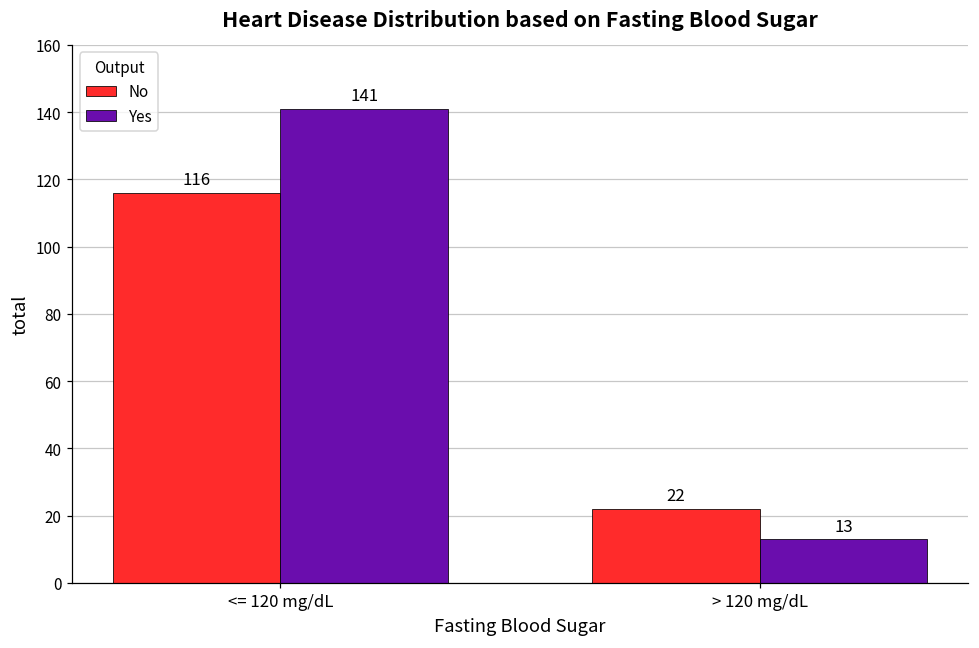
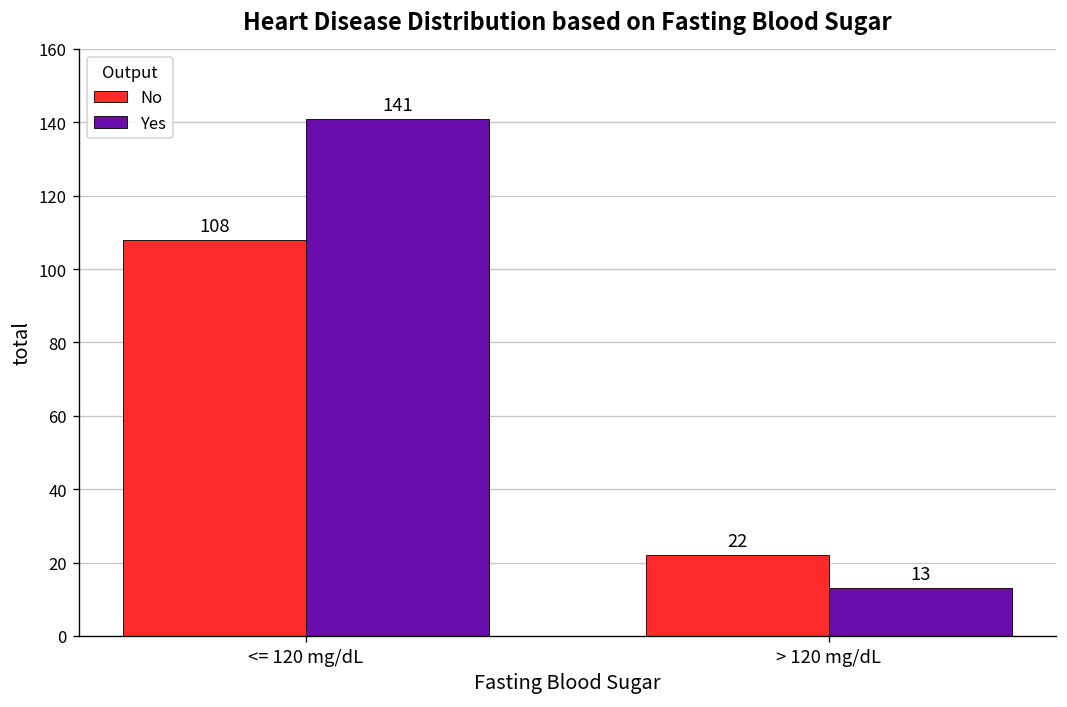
  {
    "No": {
-     "<= 120 mg/dL": 116,
+     "<= 120 mg/dL": 108,
      "> 120 mg/dL": 22
    },
    "Yes": {
      "<= 120 mg/dL": 141,
      "> 120 mg/dL": 13
    }
  }
